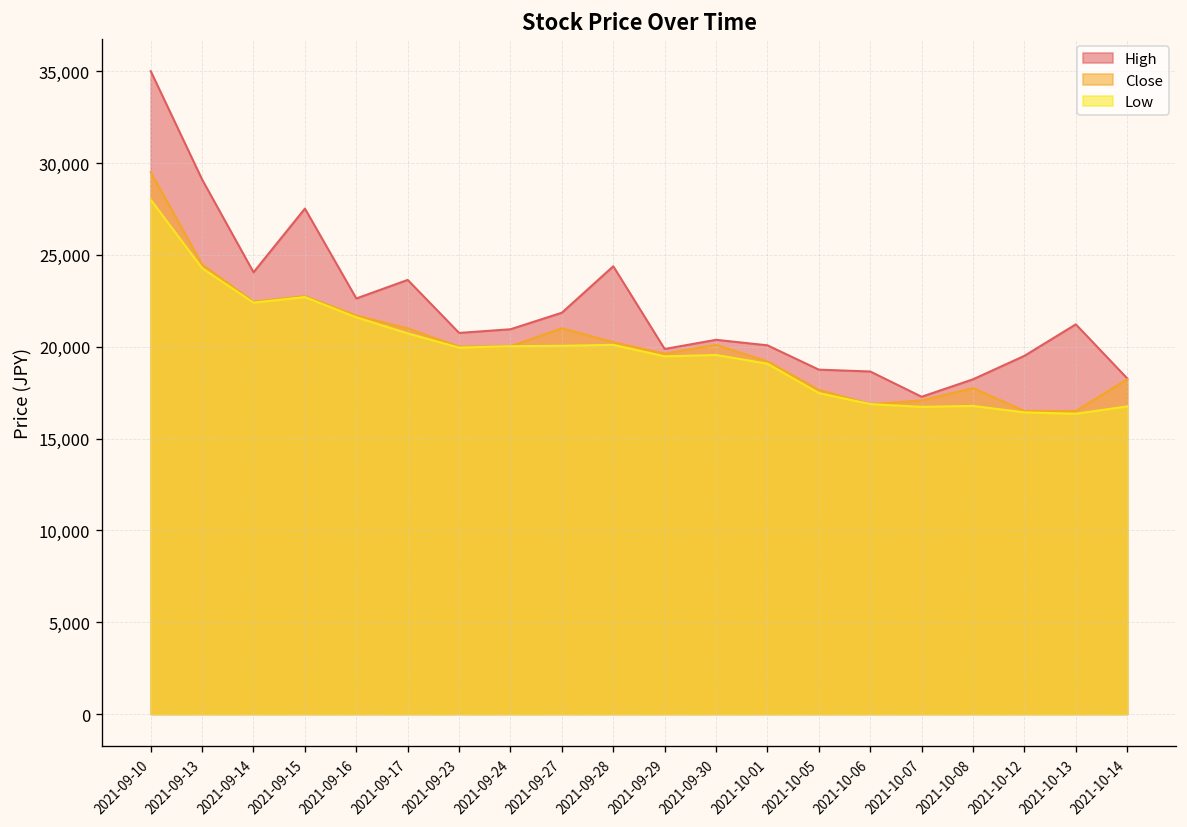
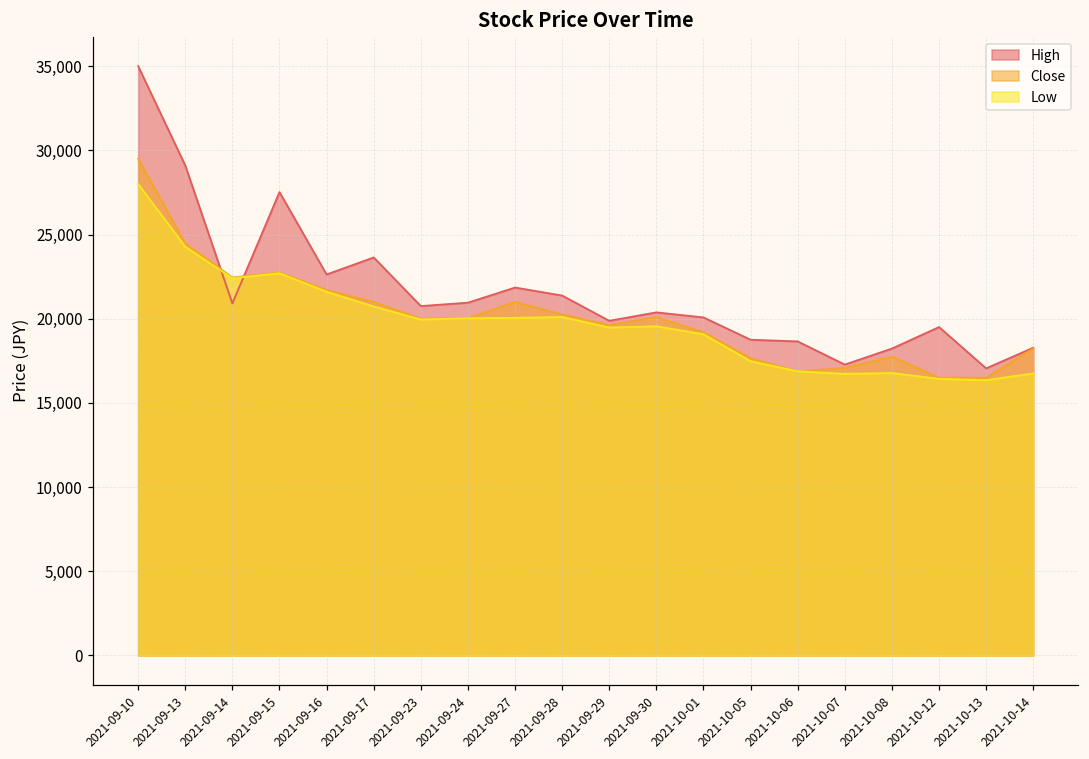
  {
    "High": {
      "2021-09-10": "35,000",
      "2021-09-13": "29,100",
-     "2021-09-14": "24,100",
+     "2021-09-14": "20,900",
      "2021-09-15": "27,500",
      "2021-09-16": "22,600",
      "2021-09-17": "23,600",
      "2021-09-23": "20,800",
      "2021-09-24": "21,000",
      "2021-09-27": "21,900",
-     "2021-09-28": "24,400",
+     "2021-09-28": "21,400",
      "2021-09-29": "19,900",
      "2021-09-30": "20,400",
      "2021-10-01": "20,100",
      "2021-10-05": "18,800",
      "2021-10-06": "18,700",
      "2021-10-07": "17,300",
      "2021-10-08": "18,200",
      "2021-10-12": "19,500",
-     "2021-10-13": "21,200"
+     "2021-10-13": "17,100"
    }
  }
